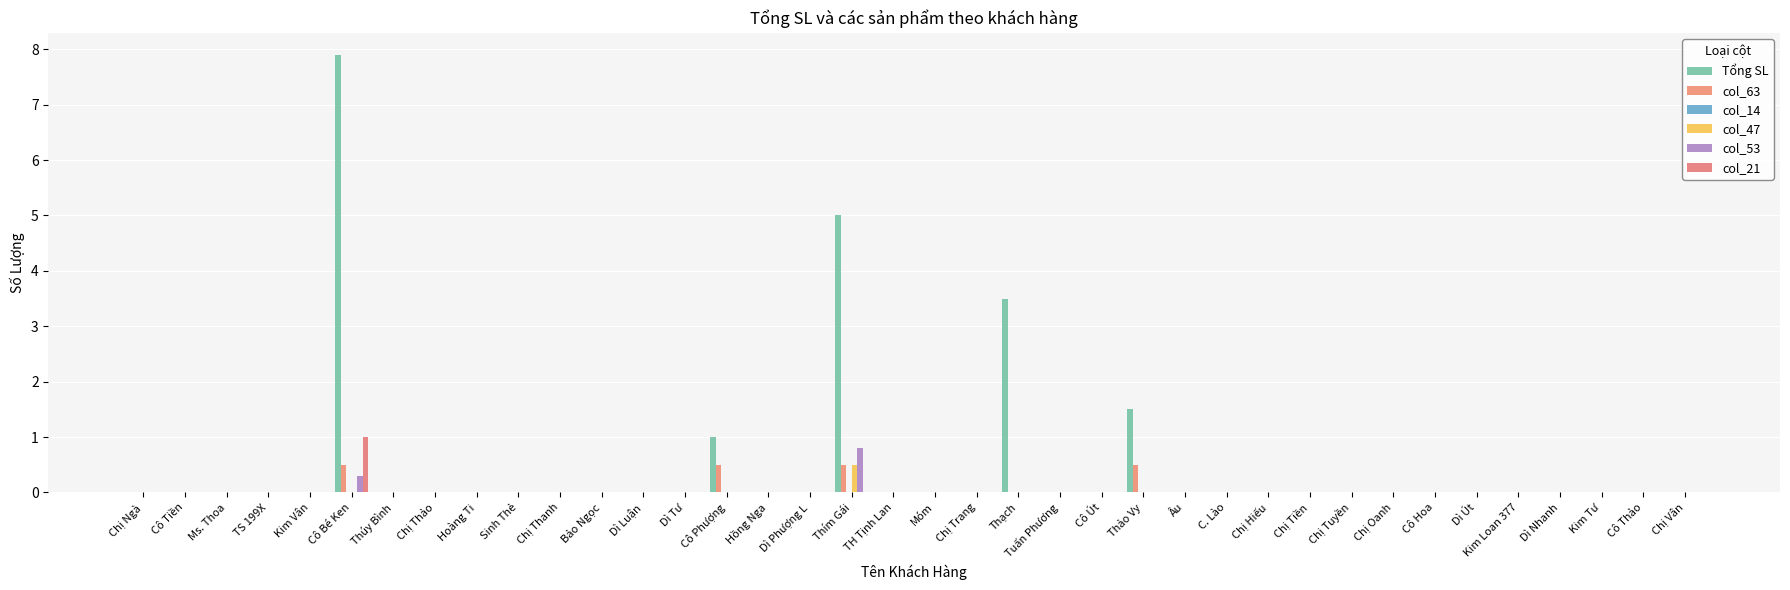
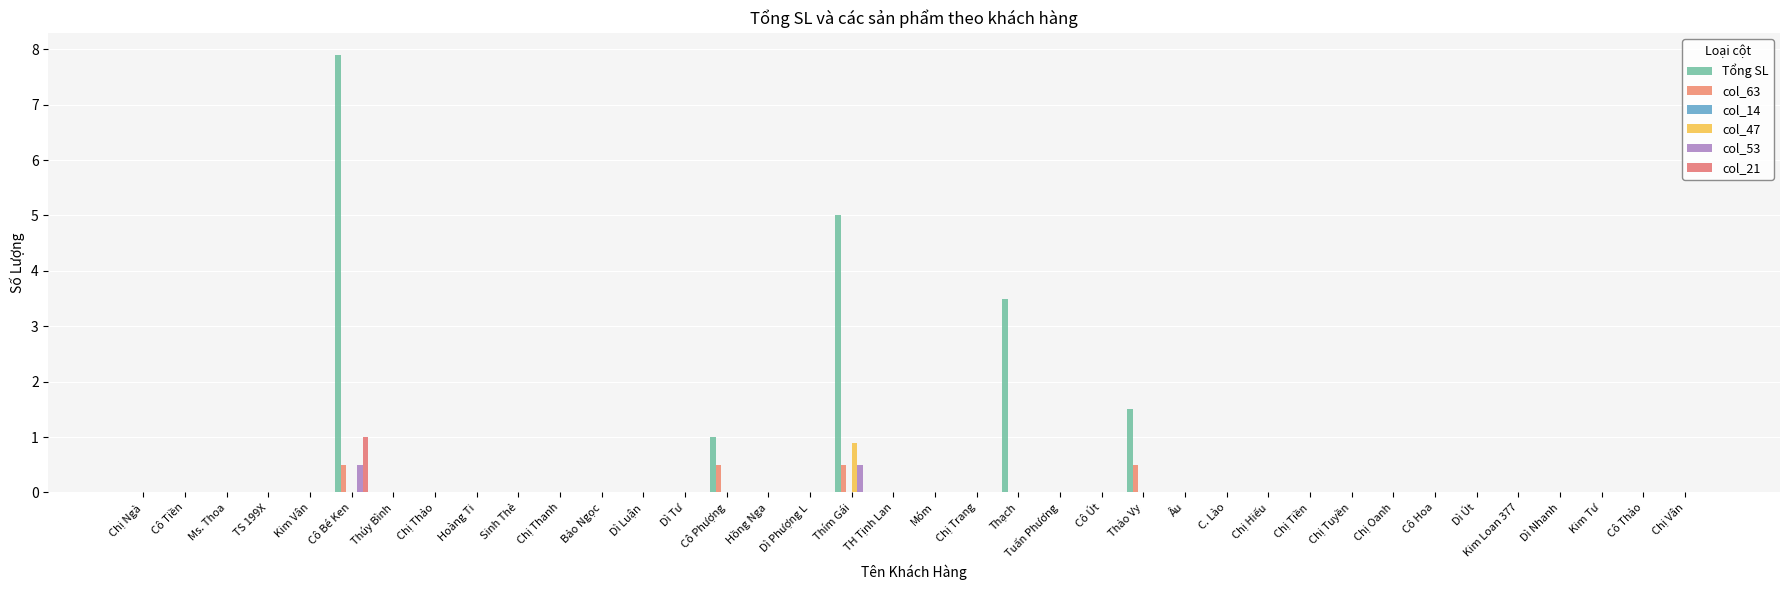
  {
    "col_47": {
      "Chị Ngà": 0.0,
      "Cô Tiền": 0.0,
      "Ms. Thoa": 0.0,
      "TS 199X": 0.0,
      "Kim Vân": 0.0,
      "Cô Bé Ken": 0.0,
      "Thúy Bình": 0.0,
      "Chị Thảo": 0.0,
      "Hoàng Ti": 0.0,
      "Sinh Thẻ": 0.0,
      "Chị Thanh": 0.0,
      "Bảo Ngọc": 0.0,
      "Dì Luận": 0.0,
      "Dì Tư": 0.0,
      "Cô Phượng": 0.0,
      "Hồng Nga": 0.0,
      "Dì Phượng L": 0.0,
-     "Thím Gái": 0.5,
+     "Thím Gái": 0.9,
      "TH Tịnh Lan": 0.0,
      "Móm": 0.0,
      "Chị Trang": 0.0,
      "Thạch": 0.0,
      "Tuấn Phương": 0.0,
      "Cô Út": 0.0,
      "Thảo Vy": 0.0,
      "Âu": 0.0,
      "C. Lào": 0.0,
      "Chị Hiếu": 0.0,
      "Chị Tiền": 0.0,
      "Chị Tuyền": 0.0,
      "Chị Oanh": 0.0,
      "Cô Hoa": 0.0,
      "Dì Út": 0.0,
      "Kim Loan 377": 0.0,
      "Dì Nhanh": 0.0,
      "Kim Tư": 0.0,
      "Cô Thảo": 0.0,
      "Chị Vân": 0.0
    },
    "col_53": {
      "Chị Ngà": 0.0,
      "Cô Tiền": 0.0,
      "Ms. Thoa": 0.0,
      "TS 199X": 0.0,
      "Kim Vân": 0.0,
-     "Cô Bé Ken": 0.3,
+     "Cô Bé Ken": 0.5,
      "Thúy Bình": 0.0,
      "Chị Thảo": 0.0,
      "Hoàng Ti": 0.0,
      "Sinh Thẻ": 0.0,
      "Chị Thanh": 0.0,
      "Bảo Ngọc": 0.0,
      "Dì Luận": 0.0,
      "Dì Tư": 0.0,
      "Cô Phượng": 0.0,
      "Hồng Nga": 0.0,
      "Dì Phượng L": 0.0,
-     "Thím Gái": 0.8,
+     "Thím Gái": 0.5,
      "TH Tịnh Lan": 0.0,
      "Móm": 0.0,
      "Chị Trang": 0.0,
      "Thạch": 0.0,
      "Tuấn Phương": 0.0,
      "Cô Út": 0.0,
      "Thảo Vy": 0.0,
      "Âu": 0.0,
      "C. Lào": 0.0,
      "Chị Hiếu": 0.0,
      "Chị Tiền": 0.0,
      "Chị Tuyền": 0.0,
      "Chị Oanh": 0.0,
      "Cô Hoa": 0.0,
      "Dì Út": 0.0,
      "Kim Loan 377": 0.0,
      "Dì Nhanh": 0.0,
      "Kim Tư": 0.0,
      "Cô Thảo": 0.0,
      "Chị Vân": 0.0
    }
  }
